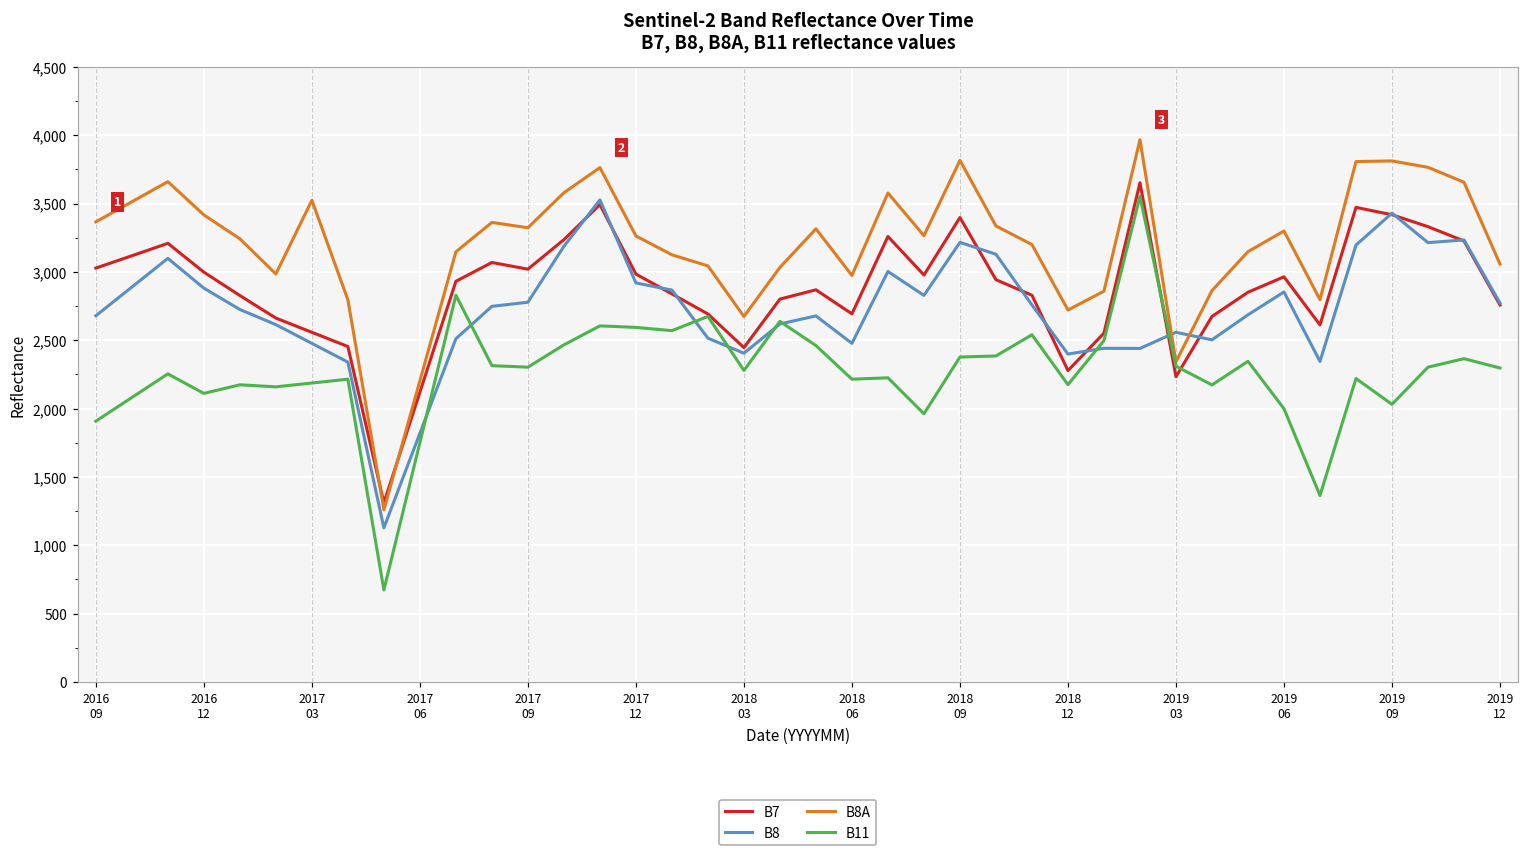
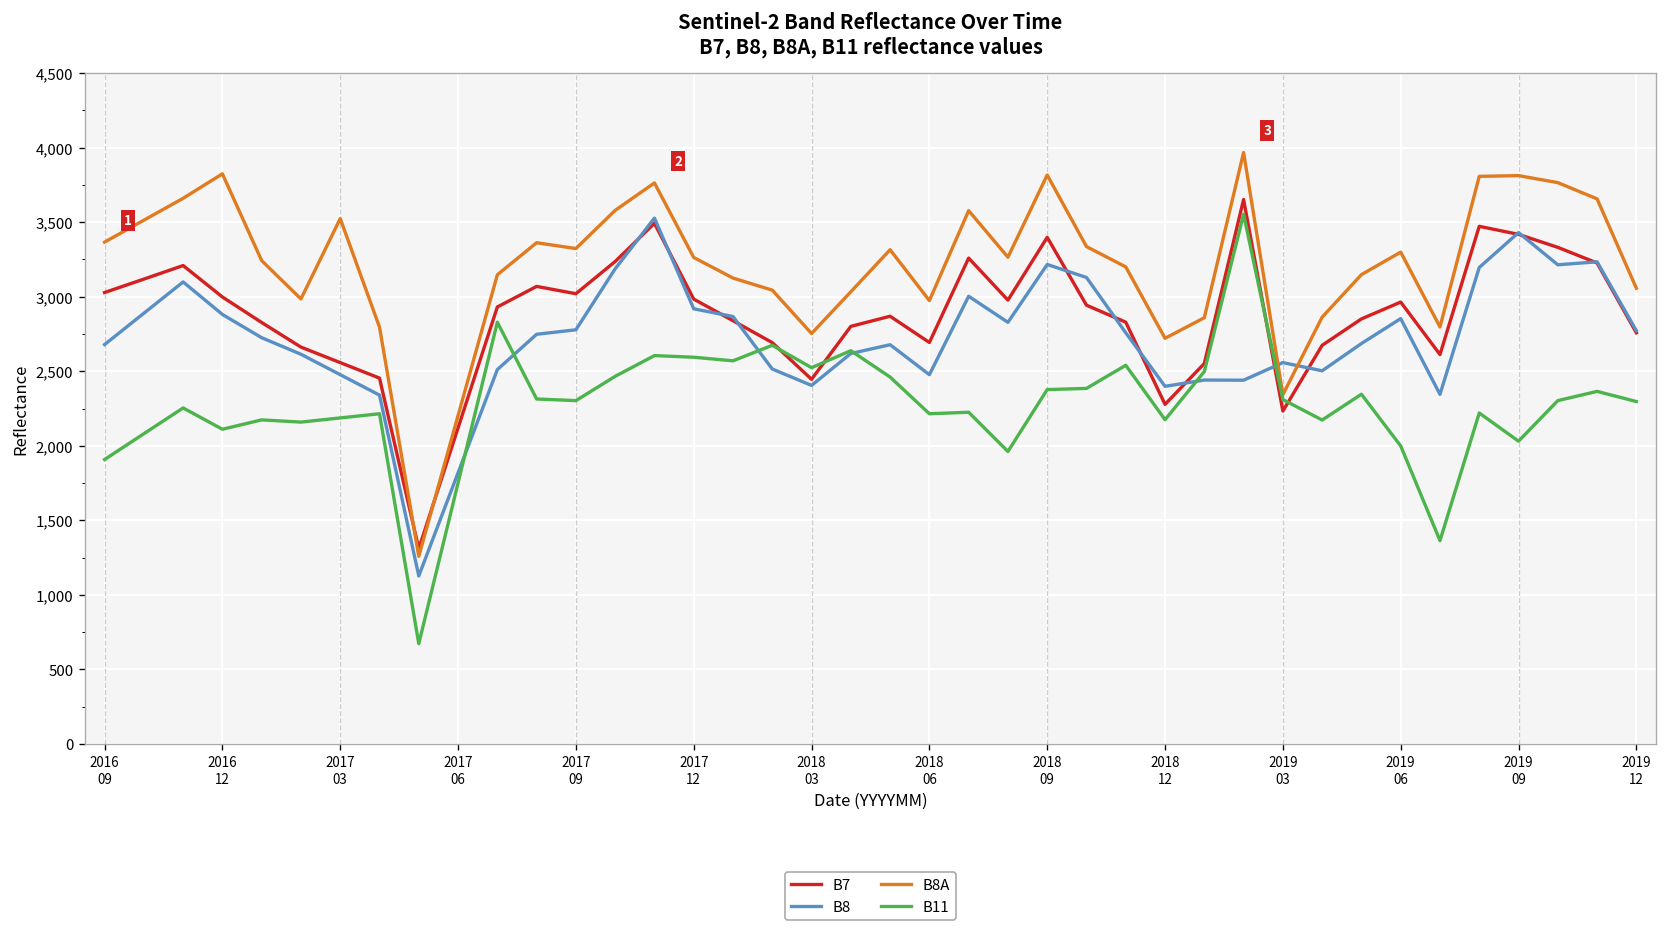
  {
    "B7": {
      "2016 09": "3,030",
      "2016 12": "3,000",
      "2017 03": "2,560",
      "2017 06": "2,120",
      "2017 09": "3,020",
      "2017 12": "2,980",
      "2018 03": "2,450",
      "2018 06": "2,690",
      "2018 09": "3,400",
      "2018 12": "2,280",
      "2019 03": "2,230",
      "2019 06": "2,960"
    },
    "B8": {
      "2016 09": "2,680",
      "2016 12": "2,880",
      "2017 03": "2,480",
      "2017 06": "1,820",
      "2017 09": "2,780",
      "2017 12": "2,920",
      "2018 03": "2,410",
      "2018 06": "2,480",
      "2018 09": "3,220",
      "2018 12": "2,400",
      "2019 03": "2,560",
      "2019 06": "2,850"
    },
    "B8A": {
      "2016 09": "3,370",
-     "2016 12": "3,420",
+     "2016 12": "3,820",
      "2017 03": "3,520",
      "2017 06": "2,200",
      "2017 09": "3,320",
      "2017 12": "3,260",
-     "2018 03": "2,670",
+     "2018 03": "2,750",
      "2018 06": "2,970",
      "2018 09": "3,820",
      "2018 12": "2,720",
      "2019 03": "2,340",
      "2019 06": "3,300",
      "2019 09": "3,810",
      "2019 12": "3,060"
    },
    "B11": {
      "2016 09": "1,910",
      "2016 12": "2,110",
      "2017 03": "2,190",
      "2017 06": "1,750",
      "2017 09": "2,300",
      "2017 12": "2,590",
-     "2018 03": "2,280",
+     "2018 03": "2,520",
      "2018 06": "2,220",
      "2018 09": "2,380",
      "2018 12": "2,180",
      "2019 03": "2,310",
      "2019 06": "2,000",
      "2019 09": "2,030",
      "2019 12": "2,300"
    }
  }
